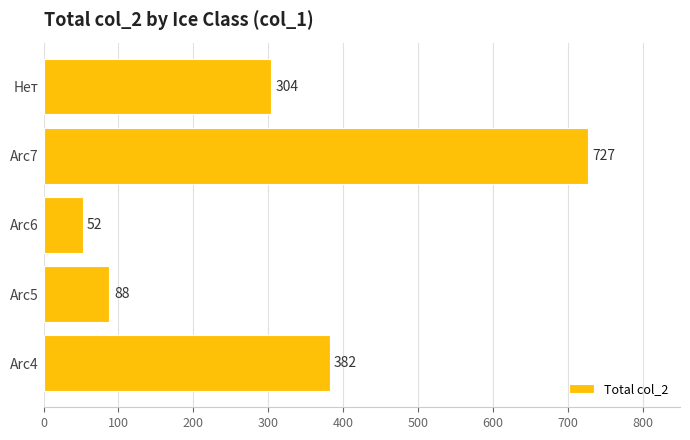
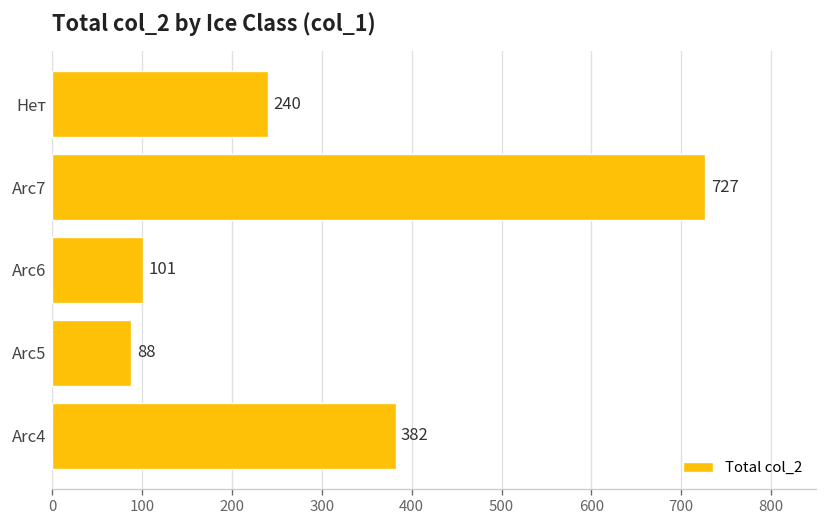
  {
-   "Нет": 304,
+   "Нет": 240,
    "Arc7": 727,
-   "Arc6": 52,
+   "Arc6": 101,
    "Arc5": 88,
    "Arc4": 382
  }
